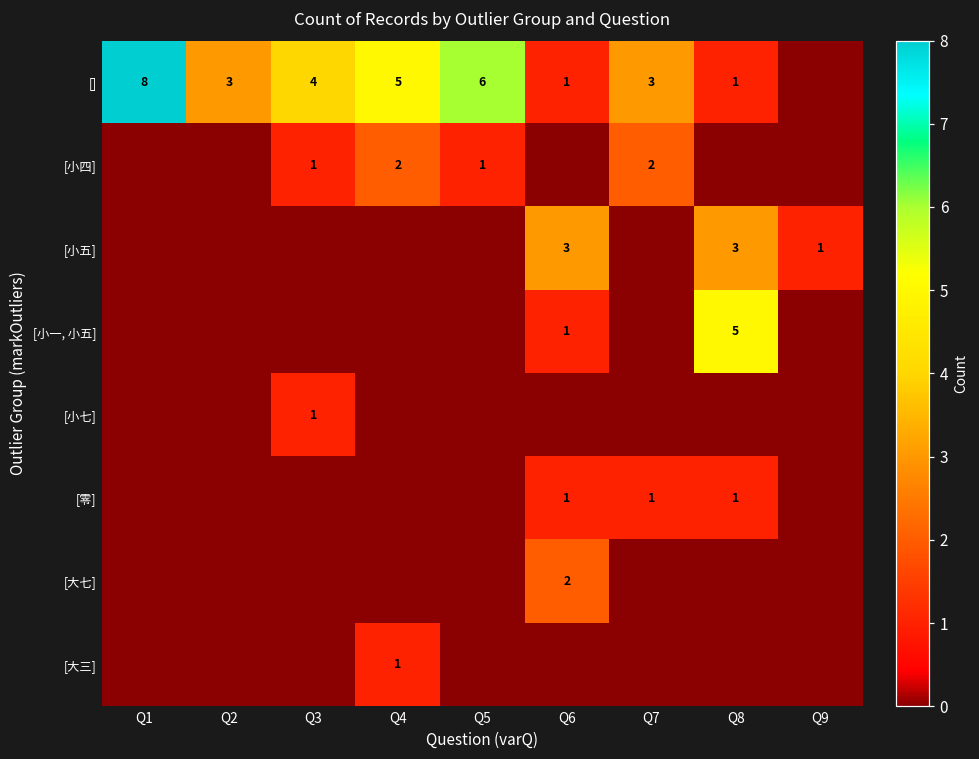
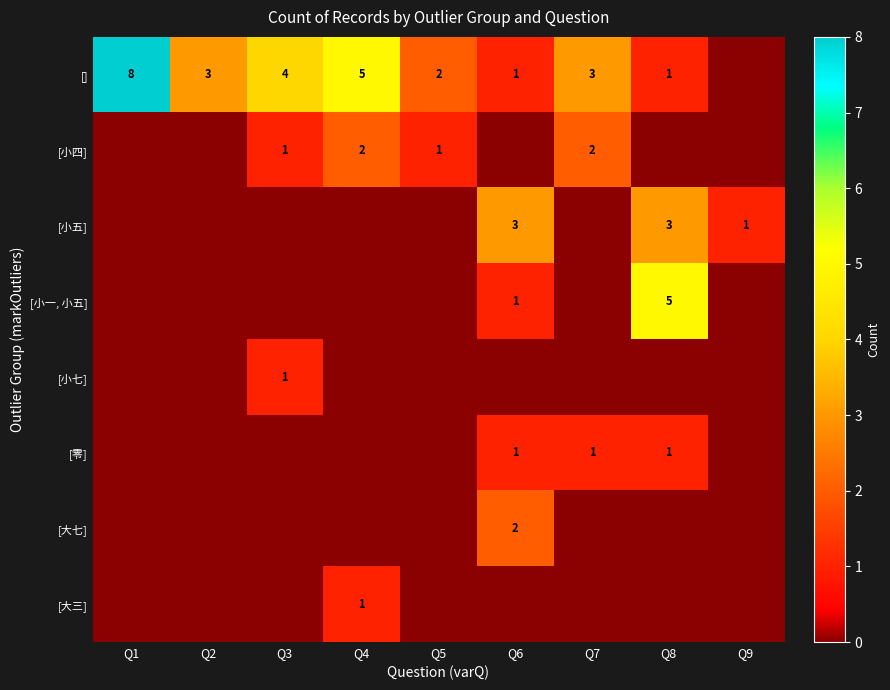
  {
    "[]": {
      "Q1": 8,
      "Q2": 3,
      "Q3": 4,
      "Q4": 5,
-     "Q5": 6,
+     "Q5": 2,
      "Q6": 1,
      "Q7": 3,
      "Q8": 1
    },
    "[小四]": {
      "Q3": 1,
      "Q4": 2,
      "Q5": 1,
      "Q7": 2
    },
    "[小五]": {
      "Q6": 3,
      "Q8": 3,
      "Q9": 1
    },
    "[小一, 小五]": {
      "Q6": 1,
      "Q8": 5
    },
    "[小七]": {
      "Q3": 1
    },
    "[零]": {
      "Q6": 1,
      "Q7": 1,
      "Q8": 1
    },
    "[大七]": {
      "Q6": 2
    },
    "[大三]": {
      "Q4": 1
    }
  }
